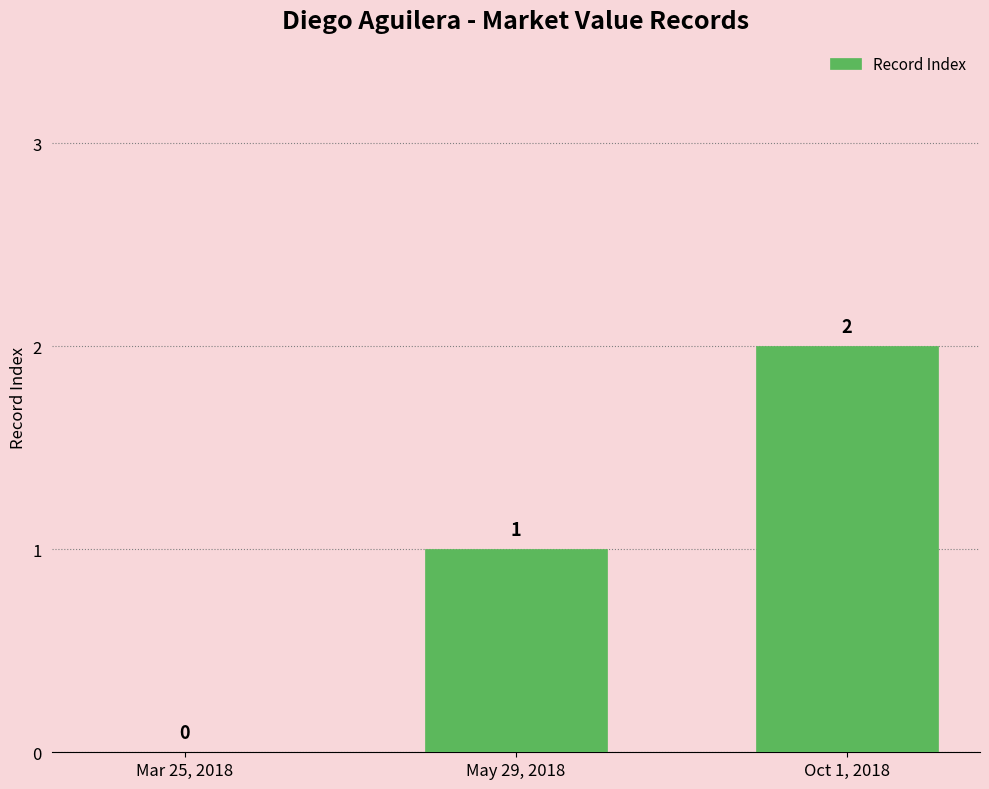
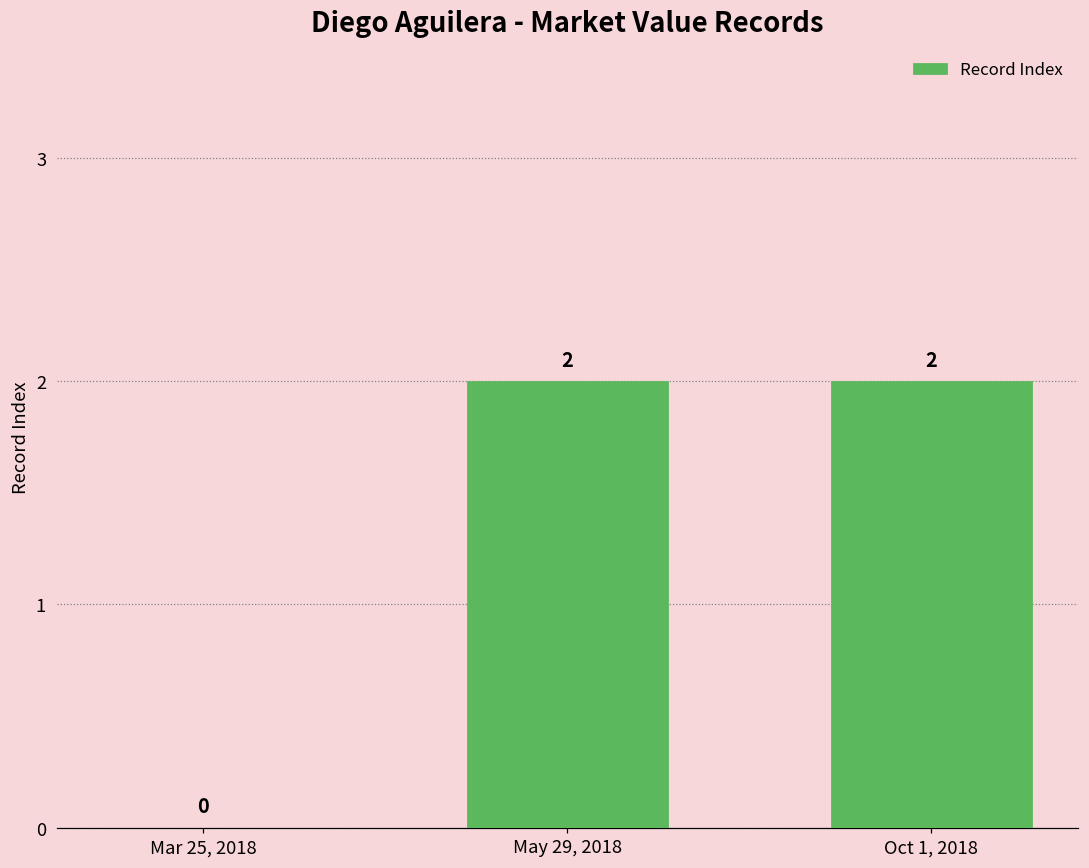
  {
    "Mar 25, 2018": 0,
-   "May 29, 2018": 1,
+   "May 29, 2018": 2,
    "Oct 1, 2018": 2
  }
